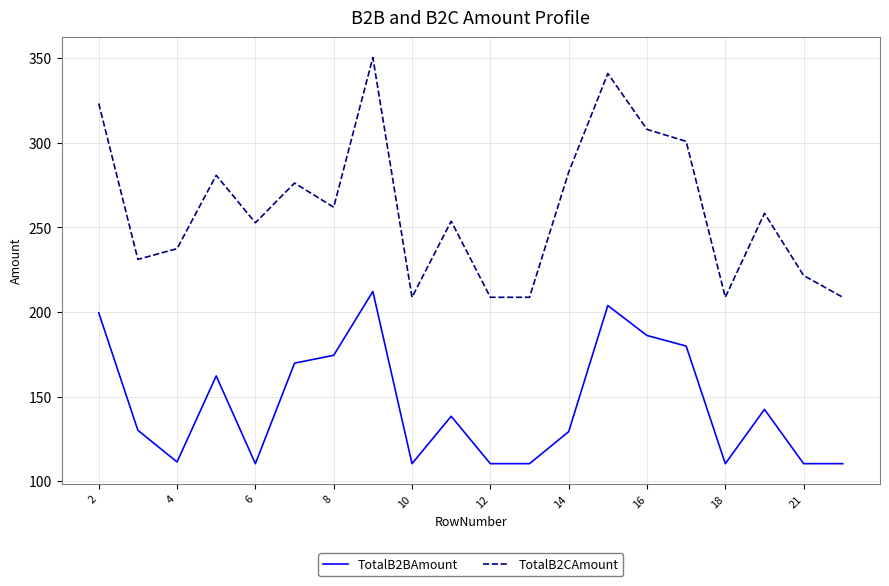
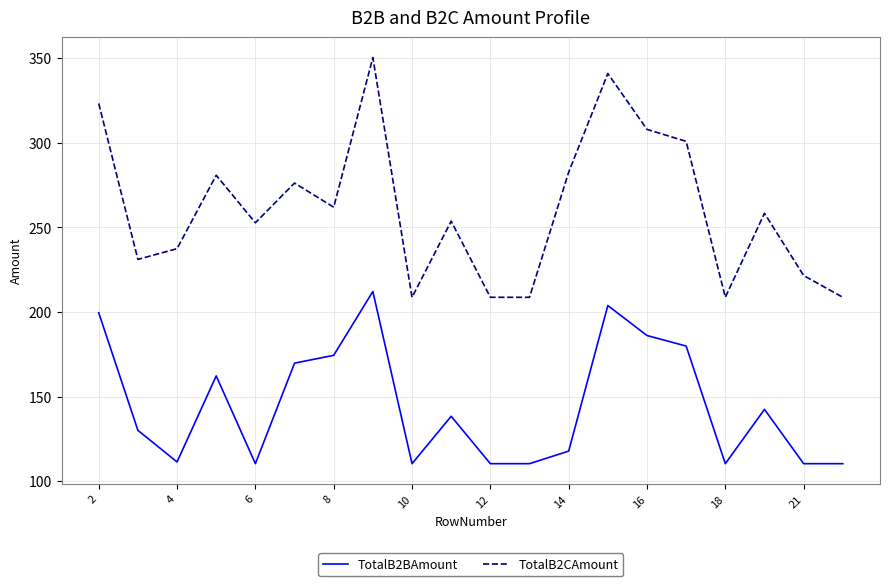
  {
    "TotalB2BAmount": {
      "2": 200,
      "4": 111,
      "6": 110,
      "8": 174,
      "10": 110,
      "12": 110,
-     "14": 129,
+     "14": 118,
      "16": 186,
      "18": 110,
      "21": 110
    },
    "TotalB2CAmount": {
      "2": 323,
      "4": 237,
      "6": 253,
      "8": 262,
      "10": 209,
      "12": 209,
      "14": 283,
      "16": 308,
      "18": 209,
      "21": 222
    }
  }
